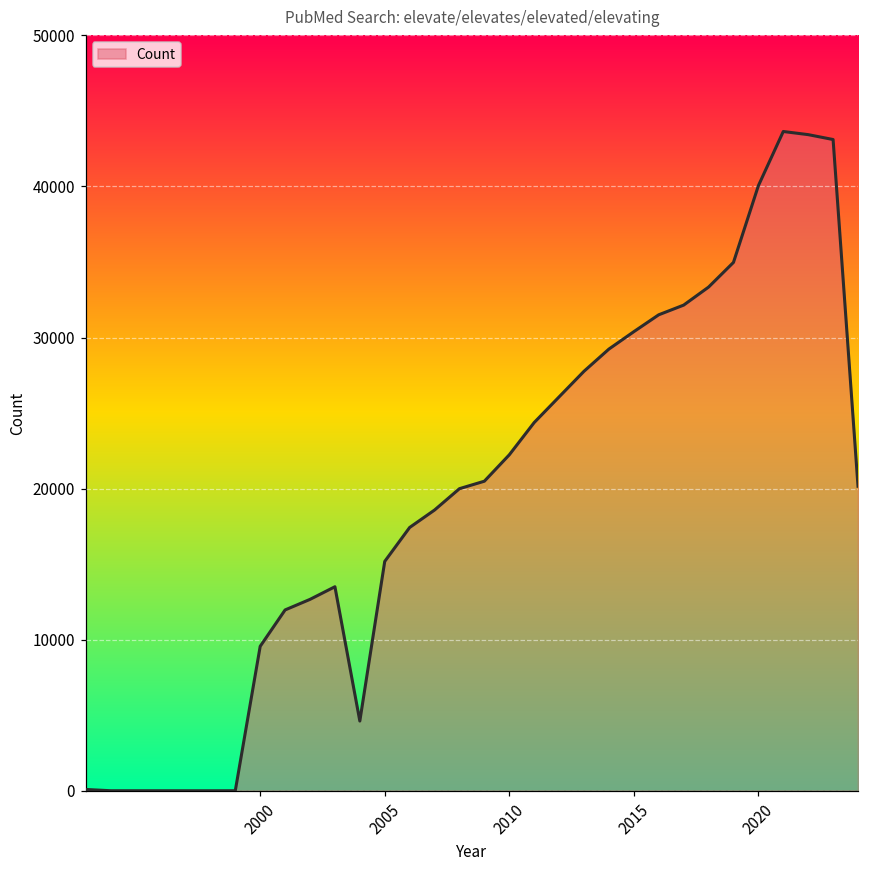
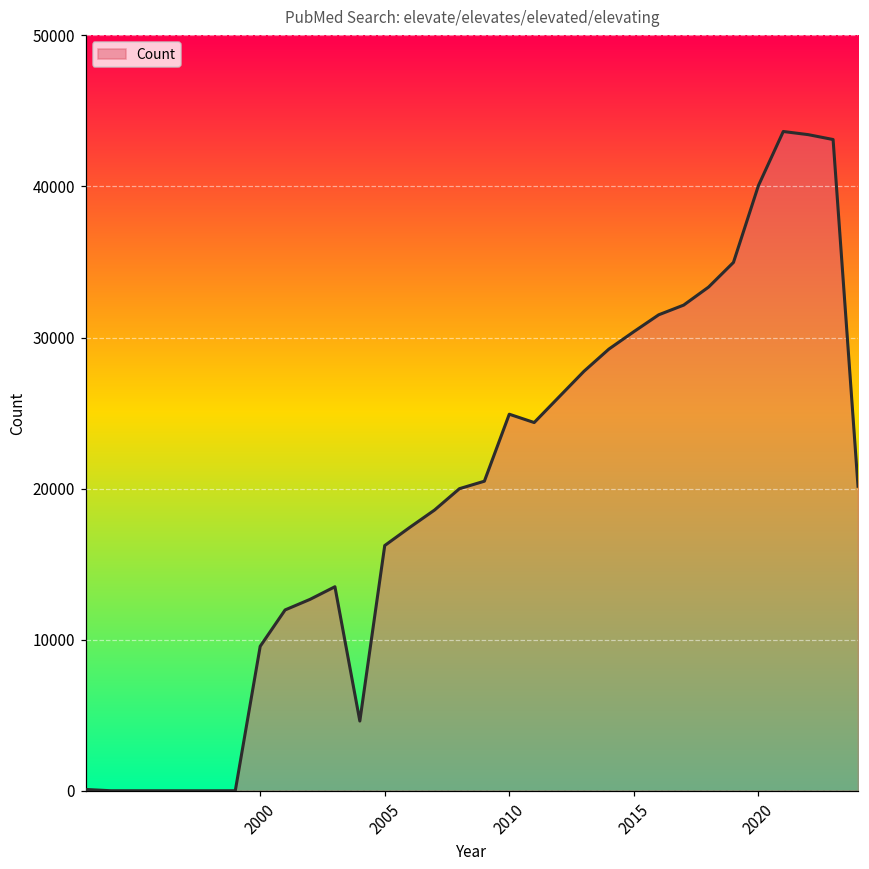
  {
    "2000": 9600,
-   "2005": 15200,
-   "2010": 22200,
+   "2005": 16200,
+   "2010": 24900,
    "2015": 30400,
    "2020": 40000
  }
